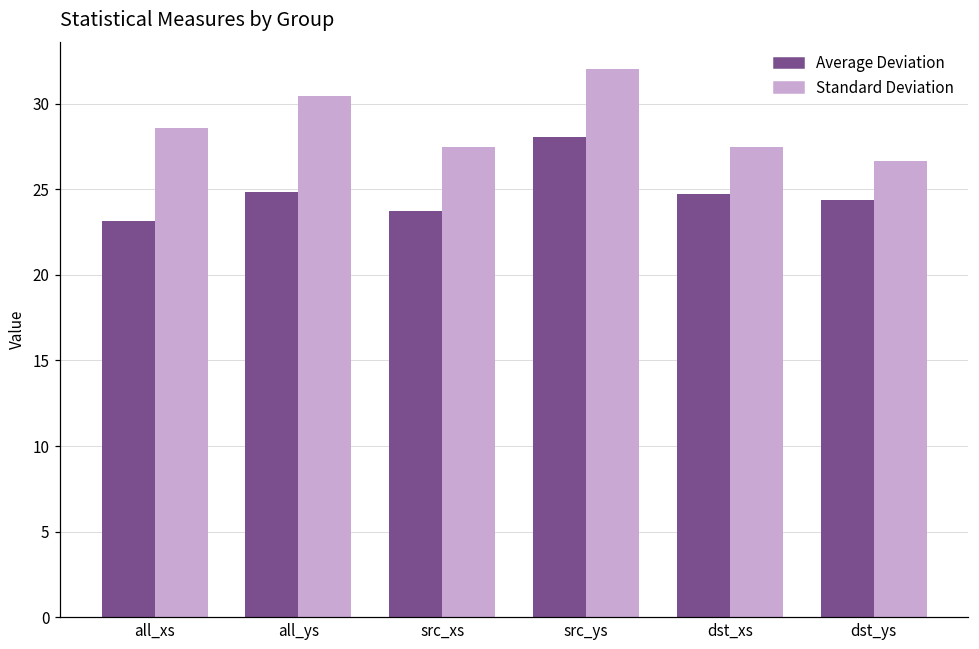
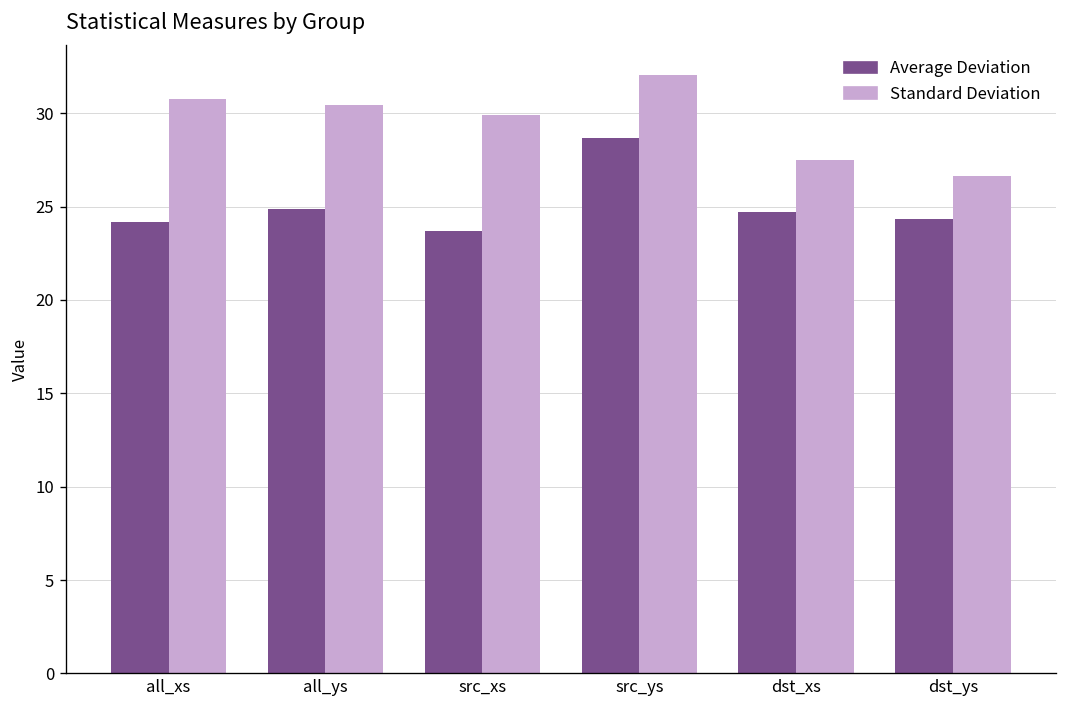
  {
    "Average Deviation": {
-     "all_xs": 23.1,
+     "all_xs": 24.2,
      "all_ys": 24.9,
      "src_xs": 23.7,
-     "src_ys": 28.0,
+     "src_ys": 28.7,
      "dst_xs": 24.7,
      "dst_ys": 24.4
    },
    "Standard Deviation": {
-     "all_xs": 28.6,
+     "all_xs": 30.7,
      "all_ys": 30.5,
-     "src_xs": 27.5,
+     "src_xs": 29.9,
      "src_ys": 32.0,
      "dst_xs": 27.5,
      "dst_ys": 26.6
    }
  }
